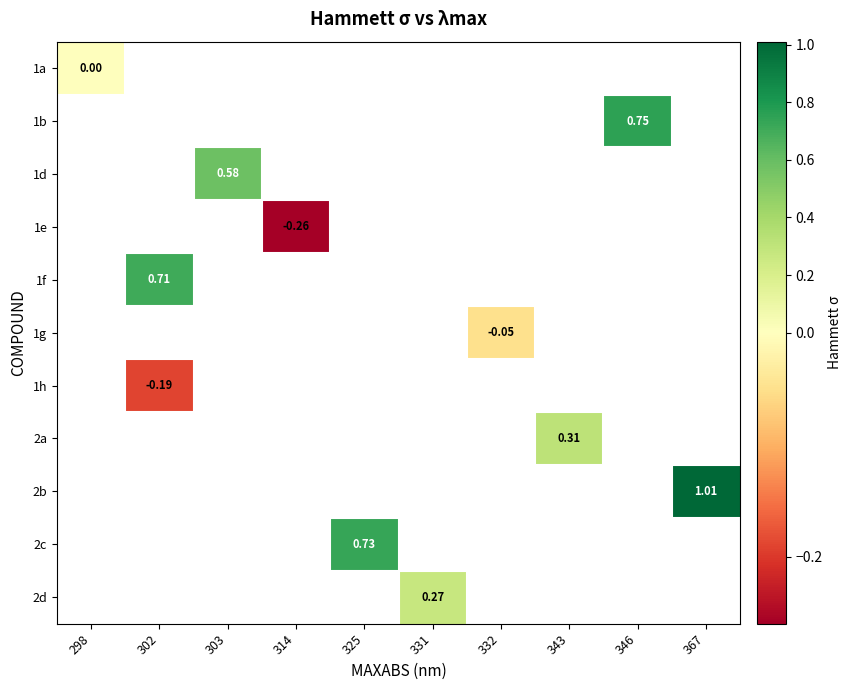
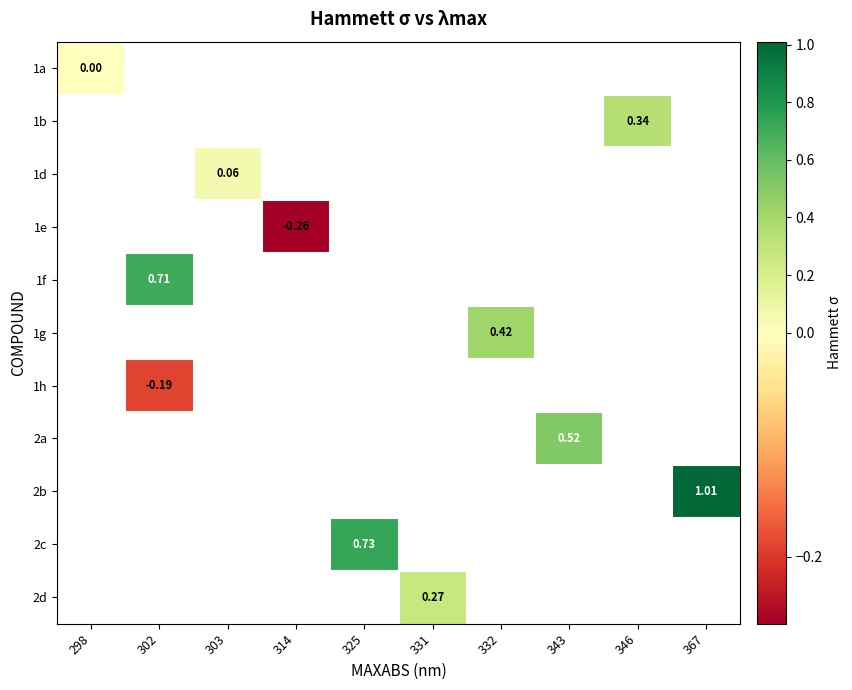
  {
    "1a": {
      "298": 0.00
    },
    "1b": {
-     "346": 0.75
+     "346": 0.34
    },
    "1d": {
-     "303": 0.58
+     "303": 0.06
    },
    "1e": {
      "314": -0.26
    },
    "1f": {
      "302": 0.71
    },
    "1g": {
-     "332": -0.05
+     "332": 0.42
    },
    "1h": {
      "302": -0.19
    },
    "2a": {
-     "343": 0.31
+     "343": 0.52
    },
    "2b": {
      "367": 1.01
    },
    "2c": {
      "325": 0.73
    },
    "2d": {
      "331": 0.27
    }
  }
